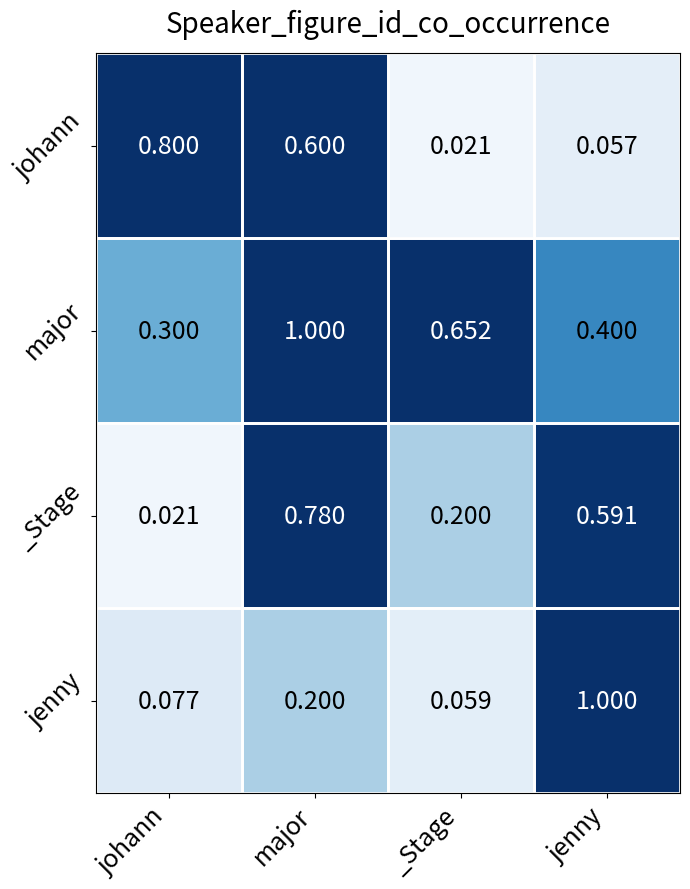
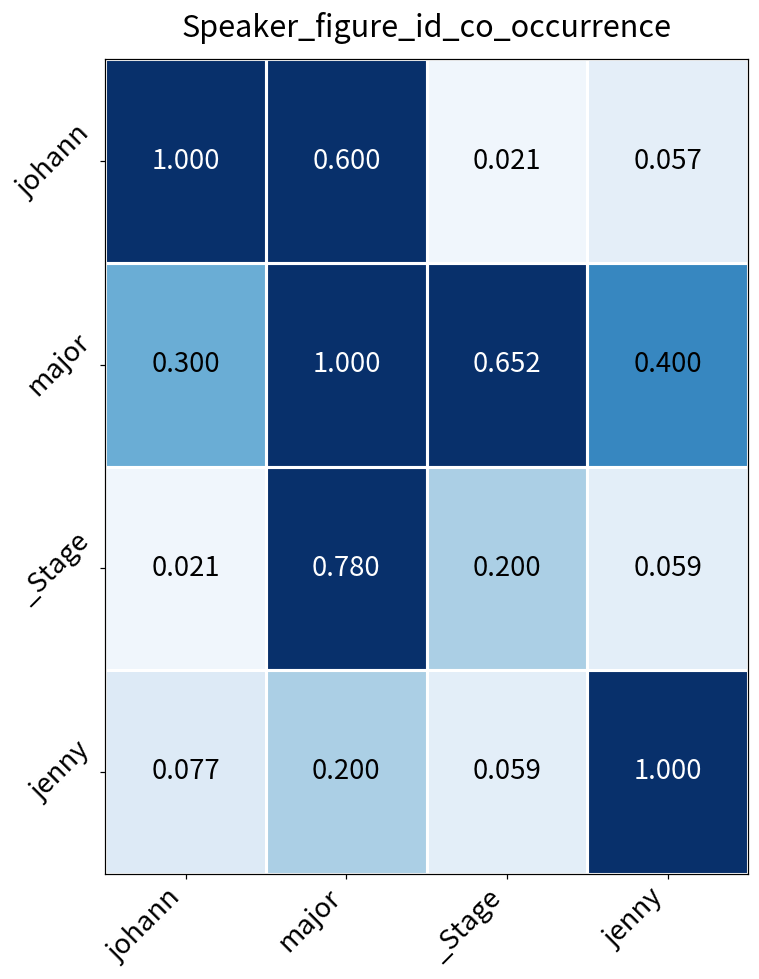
  {
    "johann": {
-     "johann": 0.800,
+     "johann": 1.000,
      "major": 0.600,
      "_Stage": 0.021,
      "jenny": 0.057
    },
    "major": {
      "johann": 0.300,
      "major": 1.000,
      "_Stage": 0.652,
      "jenny": 0.400
    },
    "_Stage": {
      "johann": 0.021,
      "major": 0.780,
      "_Stage": 0.200,
-     "jenny": 0.591
+     "jenny": 0.059
    },
    "jenny": {
      "johann": 0.077,
      "major": 0.200,
      "_Stage": 0.059,
      "jenny": 1.000
    }
  }
